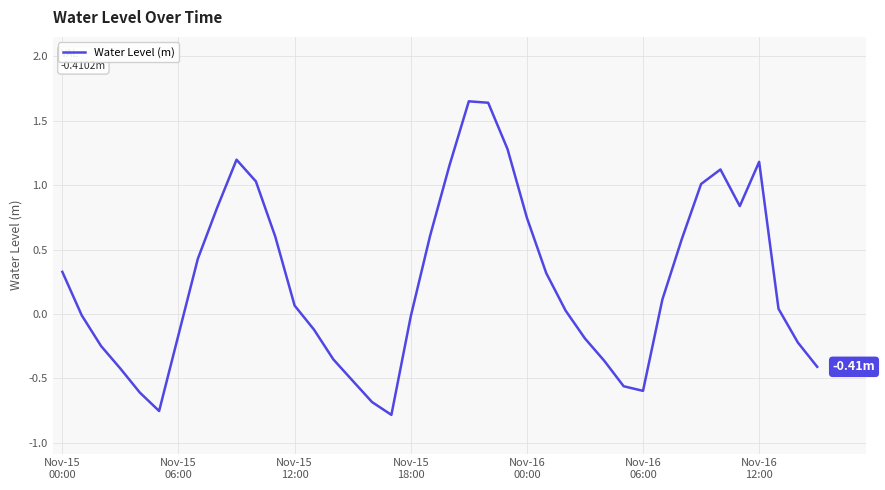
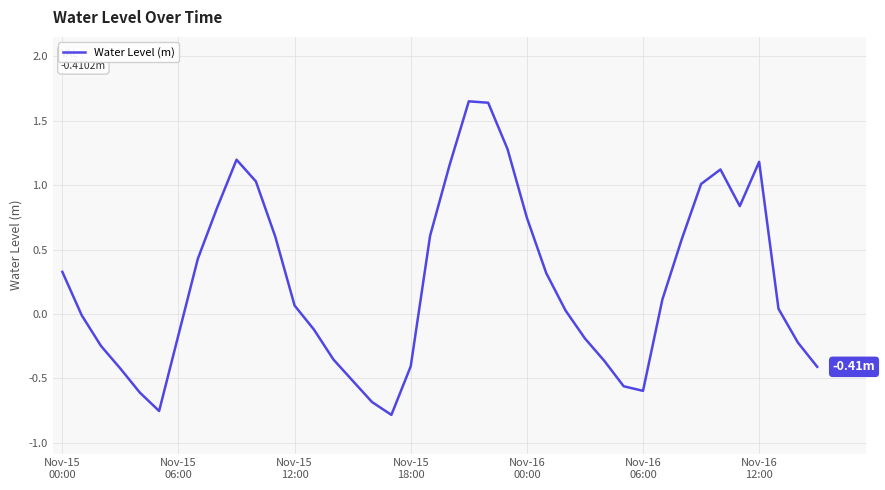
  {
    "Nov-15 00:00": 0.33,
    "Nov-15 06:00": -0.16,
    "Nov-15 12:00": 0.07,
-   "Nov-15 18:00": -0.02,
+   "Nov-15 18:00": -0.41,
    "Nov-16 00:00": 0.75,
    "Nov-16 06:00": -0.60,
    "Nov-16 12:00": 1.18
  }
